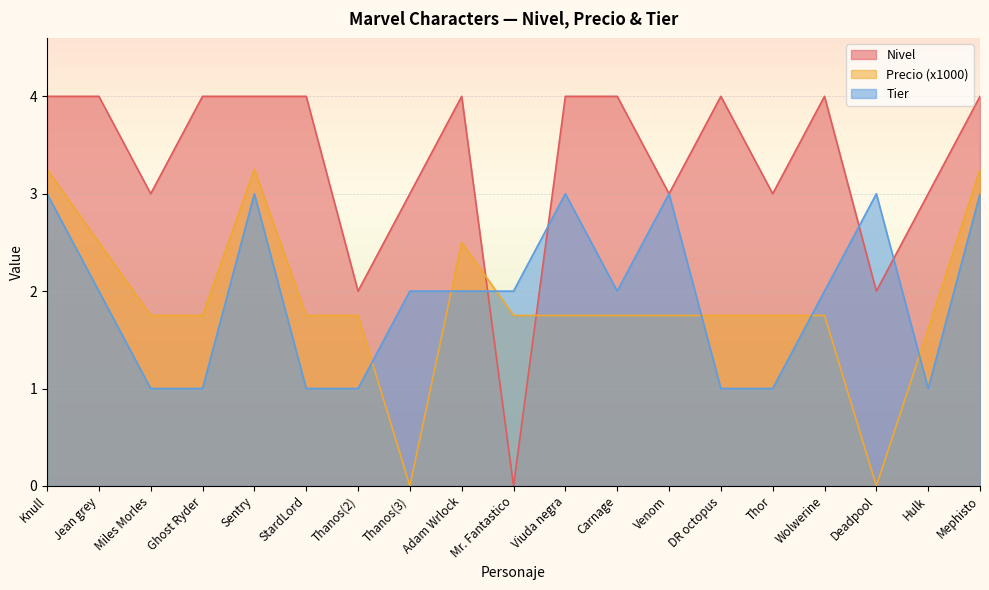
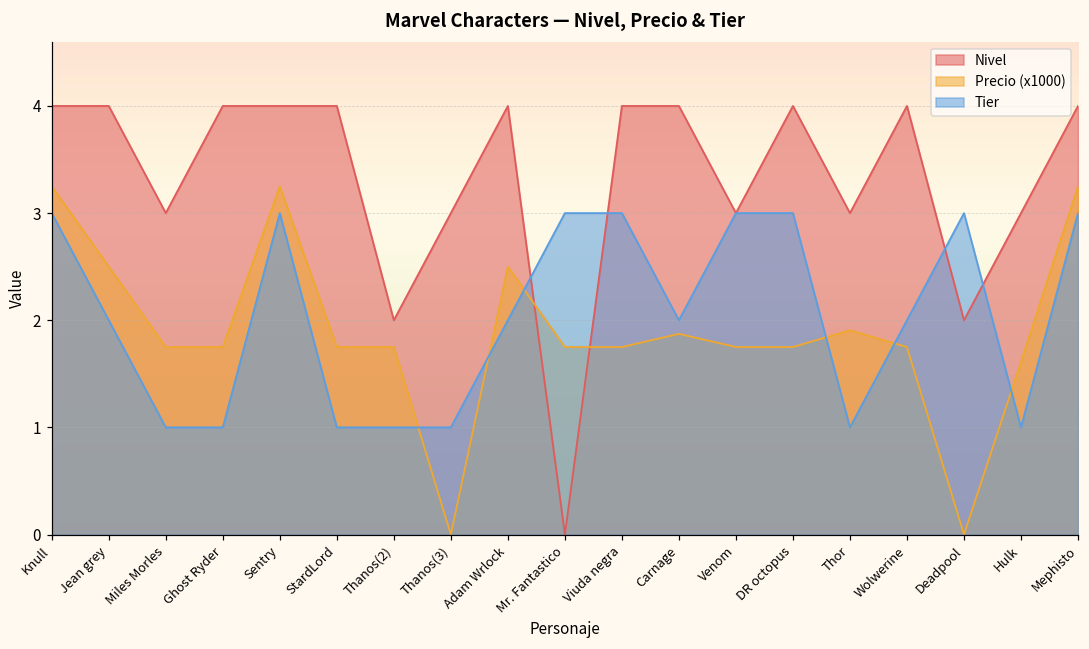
  {
    "Nivel": {
      "Knull": 4.0,
      "Jean grey": 4.0,
      "Miles Morles": 3.0,
      "Ghost Ryder": 4.0,
      "Sentry": 4.0,
      "StardLord": 4.0,
      "Thanos(2)": 2.0,
      "Thanos(3)": 3.0,
      "Adam Wrlock": 4.0,
      "Mr. Fantastico": 0.0,
      "Viuda negra": 4.0,
      "Carnage": 4.0,
      "DR octopus": 4.0,
      "Thor": 3.0,
      "Wolwerine": 4.0,
      "Deadpool": 2.0,
      "Hulk": 3.0,
      "Mephisto": 4.0
    },
    "Precio (x1000)": {
      "Knull": 3.3,
      "Jean grey": 2.5,
      "Miles Morles": 1.8,
      "Ghost Ryder": 1.8,
      "Sentry": 3.3,
      "StardLord": 1.8,
      "Thanos(2)": 1.8,
      "Thanos(3)": 0.0,
      "Adam Wrlock": 2.5,
      "Mr. Fantastico": 1.8,
      "Viuda negra": 1.8,
-     "Carnage": 1.8,
+     "Carnage": 1.9,
      "Venom": 1.8,
      "DR octopus": 1.8,
-     "Thor": 1.8,
+     "Thor": 1.9,
      "Wolwerine": 1.8,
      "Deadpool": 0.0,
      "Hulk": 1.6,
      "Mephisto": 3.3
    },
    "Tier": {
      "Knull": 3,
      "Jean grey": 2,
      "Miles Morles": 1,
      "Ghost Ryder": 1,
      "Sentry": 3,
      "StardLord": 1,
      "Thanos(2)": 1,
-     "Thanos(3)": 2,
+     "Thanos(3)": 1,
      "Adam Wrlock": 2,
-     "Mr. Fantastico": 2,
+     "Mr. Fantastico": 3,
      "Viuda negra": 3,
      "Carnage": 2,
-     "DR octopus": 1,
+     "DR octopus": 3,
      "Thor": 1,
      "Wolwerine": 2,
      "Deadpool": 3,
      "Hulk": 1,
      "Mephisto": 3
    }
  }
